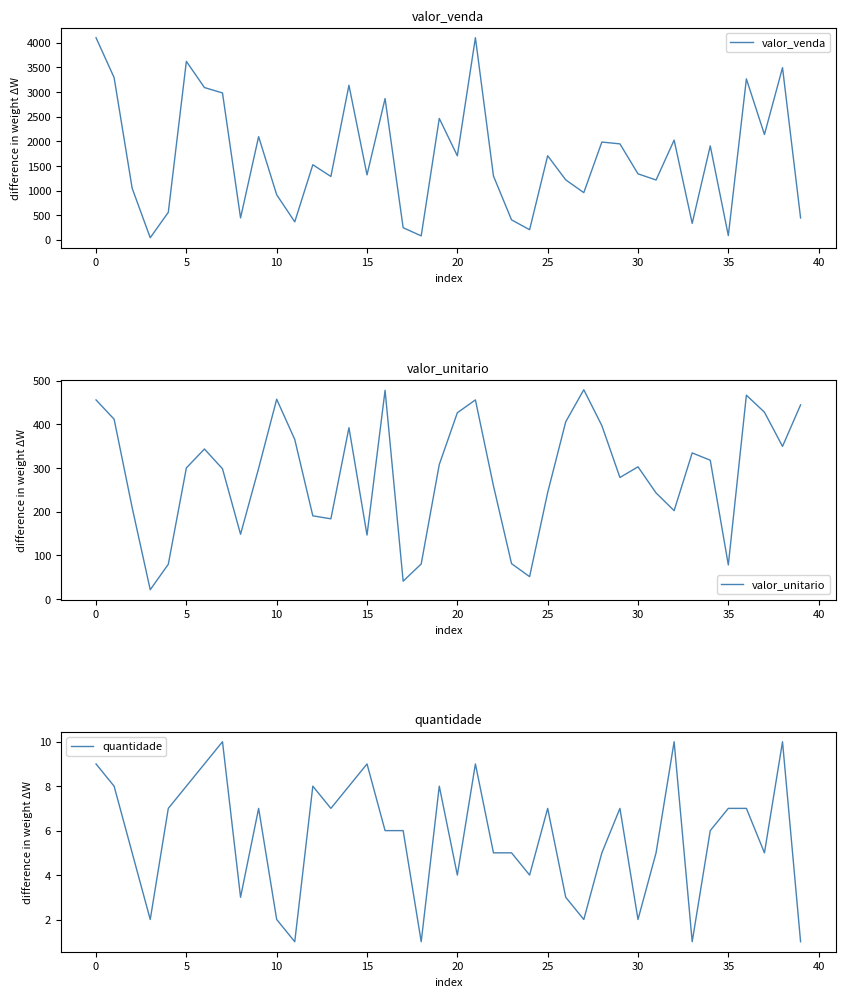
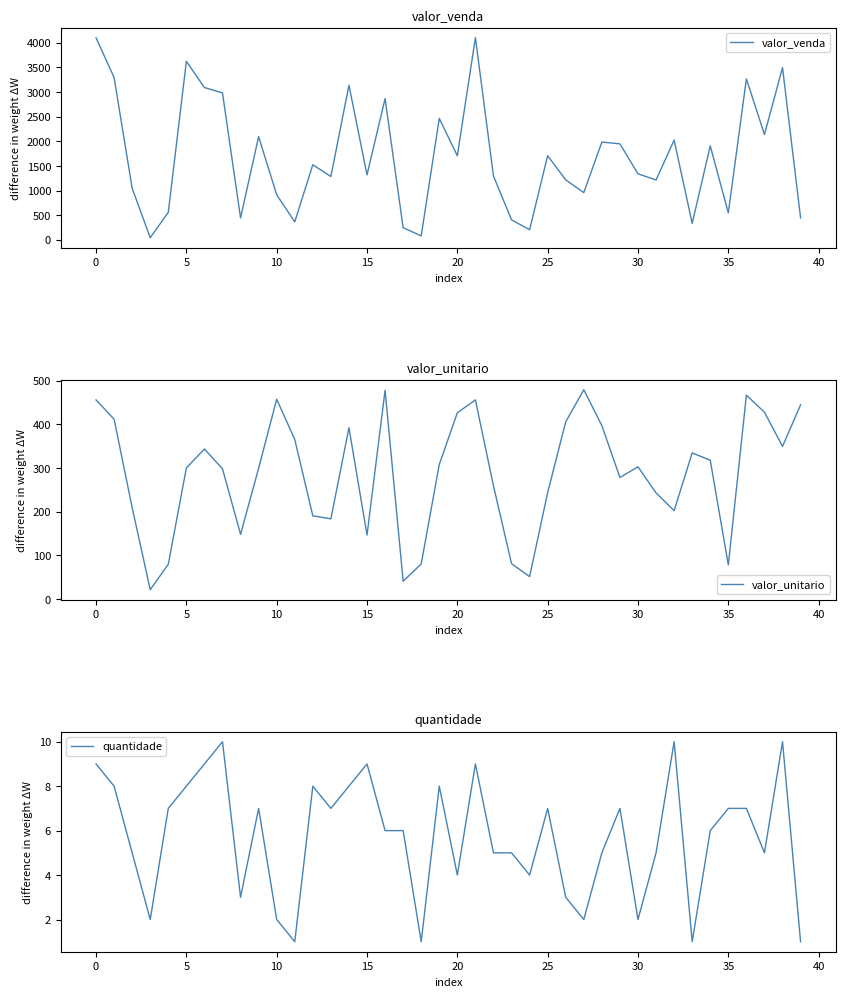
  {
    "valor_venda": {
      "0": 4100,
      "5": 3600,
      "10": 900,
      "15": 1300,
      "20": 1700,
      "25": 1700,
      "30": 1300,
-     "35": 100
+     "35": 500
    },
    "valor_unitario": {
      "0": 460,
      "5": 300,
      "10": 460,
      "15": 150,
      "20": 430,
      "25": 240,
      "30": 300,
      "35": 80
    },
    "quantidade": {
      "0": 9.0,
      "5": 8.0,
      "10": 2.0,
      "15": 9.0,
      "20": 4.0,
      "25": 7.0,
      "30": 2.0,
      "35": 7.0
    }
  }
